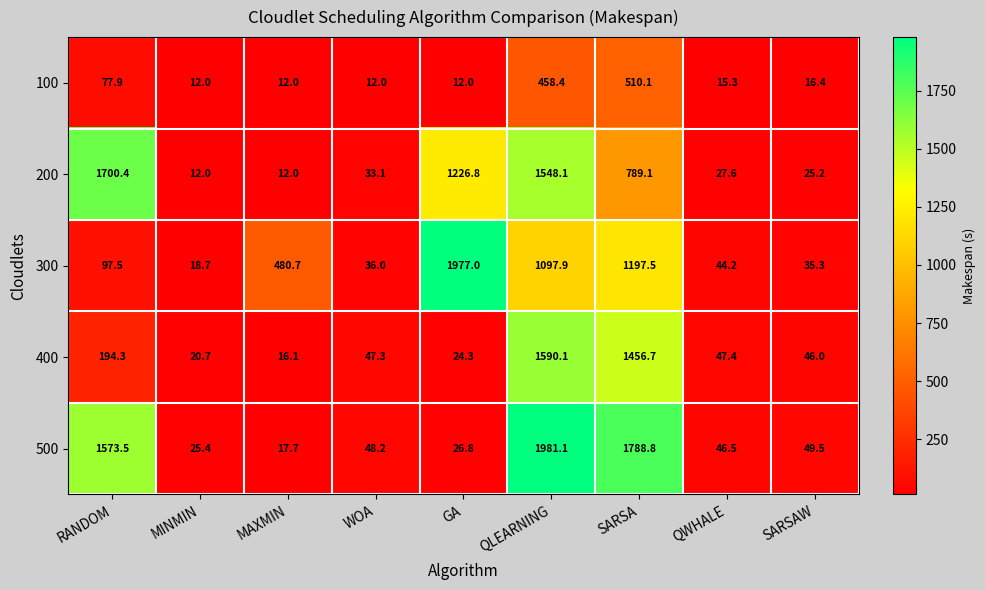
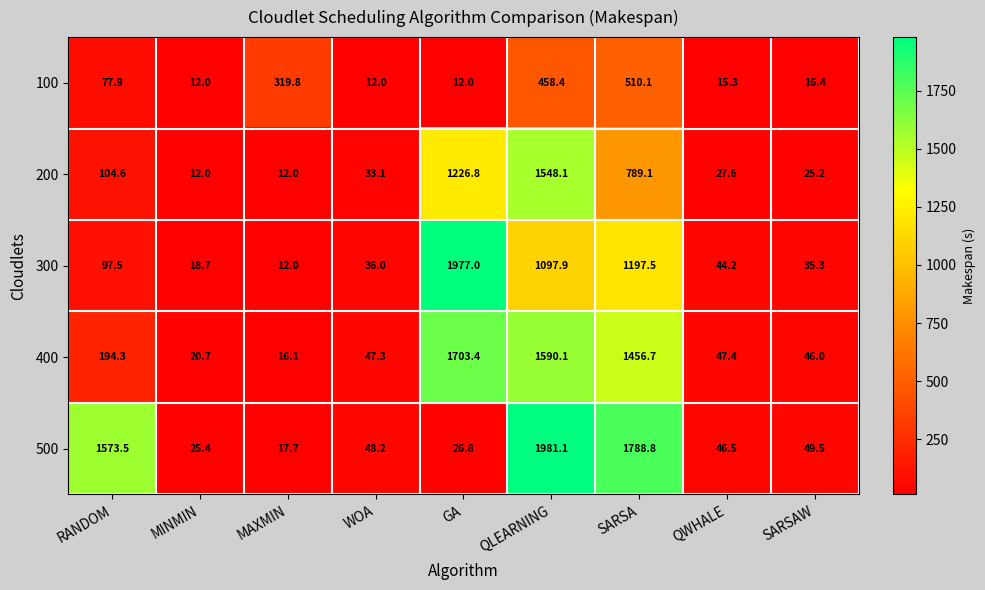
  {
    "100": {
      "RANDOM": 77.9,
      "MINMIN": 12.0,
-     "MAXMIN": 12.0,
+     "MAXMIN": 319.8,
      "WOA": 12.0,
      "GA": 12.0,
      "QLEARNING": 458.4,
      "SARSA": 510.1,
      "QWHALE": 15.3,
      "SARSAW": 16.4
    },
    "200": {
-     "RANDOM": 1700.4,
+     "RANDOM": 104.6,
      "MINMIN": 12.0,
      "MAXMIN": 12.0,
      "WOA": 33.1,
      "GA": 1226.8,
      "QLEARNING": 1548.1,
      "SARSA": 789.1,
      "QWHALE": 27.6,
      "SARSAW": 25.2
    },
    "300": {
      "RANDOM": 97.5,
      "MINMIN": 18.7,
-     "MAXMIN": 480.7,
+     "MAXMIN": 12.0,
      "WOA": 36.0,
      "GA": 1977.0,
      "QLEARNING": 1097.9,
      "SARSA": 1197.5,
      "QWHALE": 44.2,
      "SARSAW": 35.3
    },
    "400": {
      "RANDOM": 194.3,
      "MINMIN": 20.7,
      "MAXMIN": 16.1,
      "WOA": 47.3,
-     "GA": 24.3,
+     "GA": 1703.4,
      "QLEARNING": 1590.1,
      "SARSA": 1456.7,
      "QWHALE": 47.4,
      "SARSAW": 46.0
    },
    "500": {
      "RANDOM": 1573.5,
      "MINMIN": 25.4,
      "MAXMIN": 17.7,
      "WOA": 48.2,
      "GA": 26.8,
      "QLEARNING": 1981.1,
      "SARSA": 1788.8,
      "QWHALE": 46.5,
      "SARSAW": 49.5
    }
  }
